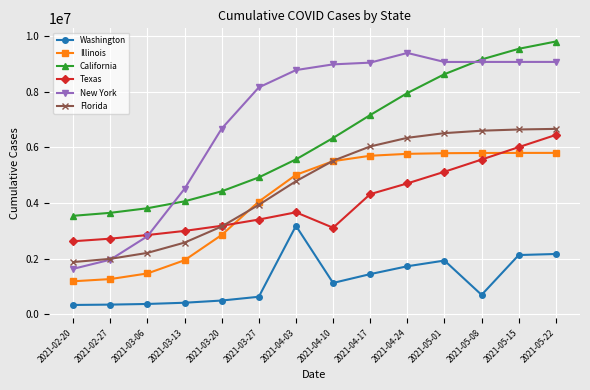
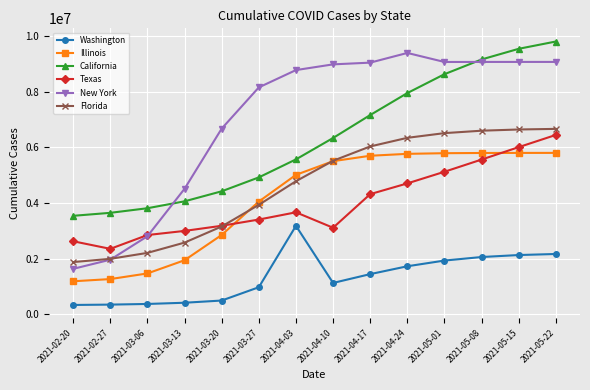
  {
    "Washington": {
      "2021-02-20": 300000,
      "2021-02-27": 300000,
      "2021-03-06": 400000,
      "2021-03-13": 400000,
      "2021-03-20": 500000,
-     "2021-03-27": 600000,
+     "2021-03-27": 1000000,
      "2021-04-03": 3200000,
      "2021-04-10": 1100000,
      "2021-04-17": 1400000,
      "2021-04-24": 1700000,
      "2021-05-01": 1900000,
-     "2021-05-08": 700000,
+     "2021-05-08": 2100000,
      "2021-05-15": 2100000,
      "2021-05-22": 2200000
    },
    "Illinois": {
      "2021-02-20": 1200000,
      "2021-02-27": 1300000,
      "2021-03-06": 1500000,
      "2021-03-13": 1900000,
      "2021-03-20": 2900000,
      "2021-03-27": 4100000,
      "2021-04-03": 5000000,
      "2021-04-17": 5700000,
      "2021-04-24": 5800000,
      "2021-05-01": 5800000,
      "2021-05-08": 5800000,
      "2021-05-15": 5800000,
      "2021-05-22": 5800000
    },
    "California": {
      "2021-02-20": 3500000,
      "2021-02-27": 3600000,
      "2021-03-06": 3800000,
      "2021-03-13": 4100000,
      "2021-03-20": 4400000,
      "2021-03-27": 4900000,
      "2021-04-03": 5600000,
      "2021-04-10": 6300000,
      "2021-04-17": 7200000,
      "2021-04-24": 8000000,
      "2021-05-01": 8600000,
      "2021-05-15": 9600000,
      "2021-05-22": 9800000
    },
    "Texas": {
      "2021-02-20": 2600000,
-     "2021-02-27": 2700000,
+     "2021-02-27": 2400000,
      "2021-03-13": 3000000,
      "2021-03-27": 3400000,
      "2021-04-03": 3700000,
      "2021-04-10": 3100000,
      "2021-04-17": 4300000,
      "2021-04-24": 4700000,
      "2021-05-01": 5100000,
      "2021-05-08": 5600000,
      "2021-05-15": 6000000,
      "2021-05-22": 6500000
    },
    "New York": {
      "2021-02-20": 1600000,
      "2021-03-13": 4500000,
      "2021-03-20": 6700000,
      "2021-03-27": 8200000,
      "2021-04-03": 8800000,
      "2021-04-10": 9000000,
      "2021-04-17": 9100000,
      "2021-04-24": 9400000,
      "2021-05-01": 9100000,
      "2021-05-15": 9100000,
      "2021-05-22": 9100000
    },
    "Florida": {
      "2021-02-20": 1900000,
      "2021-03-06": 2200000,
      "2021-03-13": 2600000,
      "2021-03-27": 3900000,
      "2021-04-03": 4800000,
      "2021-04-17": 6000000,
      "2021-04-24": 6300000,
      "2021-05-01": 6500000,
      "2021-05-08": 6600000,
      "2021-05-15": 6600000,
      "2021-05-22": 6700000
    }
  }
